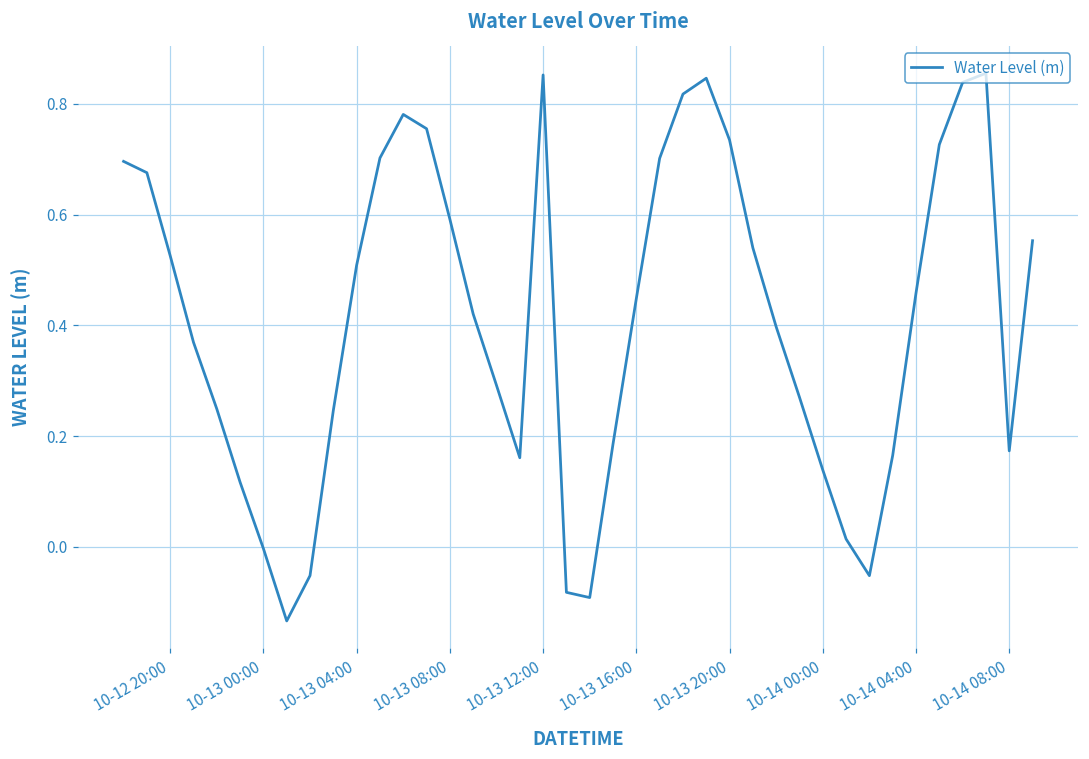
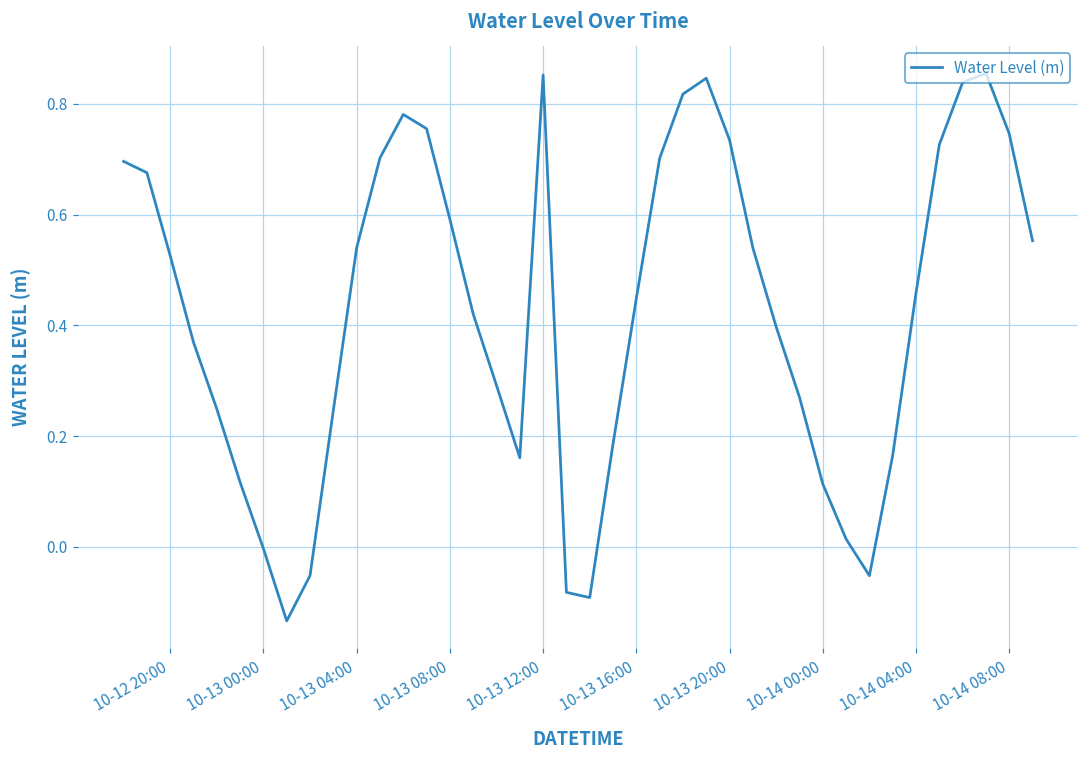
  {
    "10-12 20:00": 0.53,
    "10-13 00:00": 0.00,
-   "10-13 04:00": 0.51,
+   "10-13 04:00": 0.54,
    "10-13 08:00": 0.59,
    "10-13 12:00": 0.85,
    "10-13 16:00": 0.45,
    "10-13 20:00": 0.73,
-   "10-14 00:00": 0.14,
+   "10-14 00:00": 0.11,
    "10-14 04:00": 0.46,
-   "10-14 08:00": 0.17
+   "10-14 08:00": 0.75
  }
